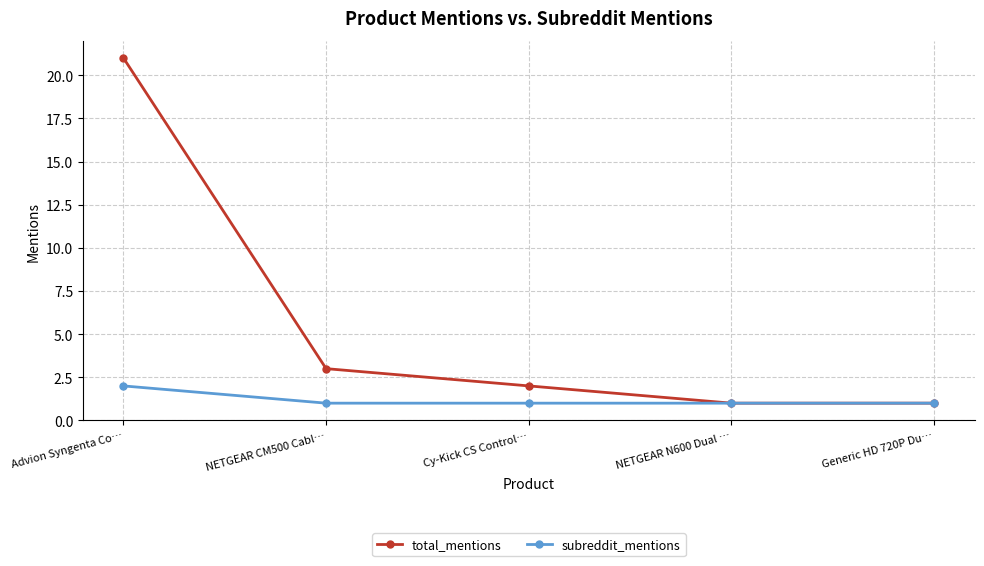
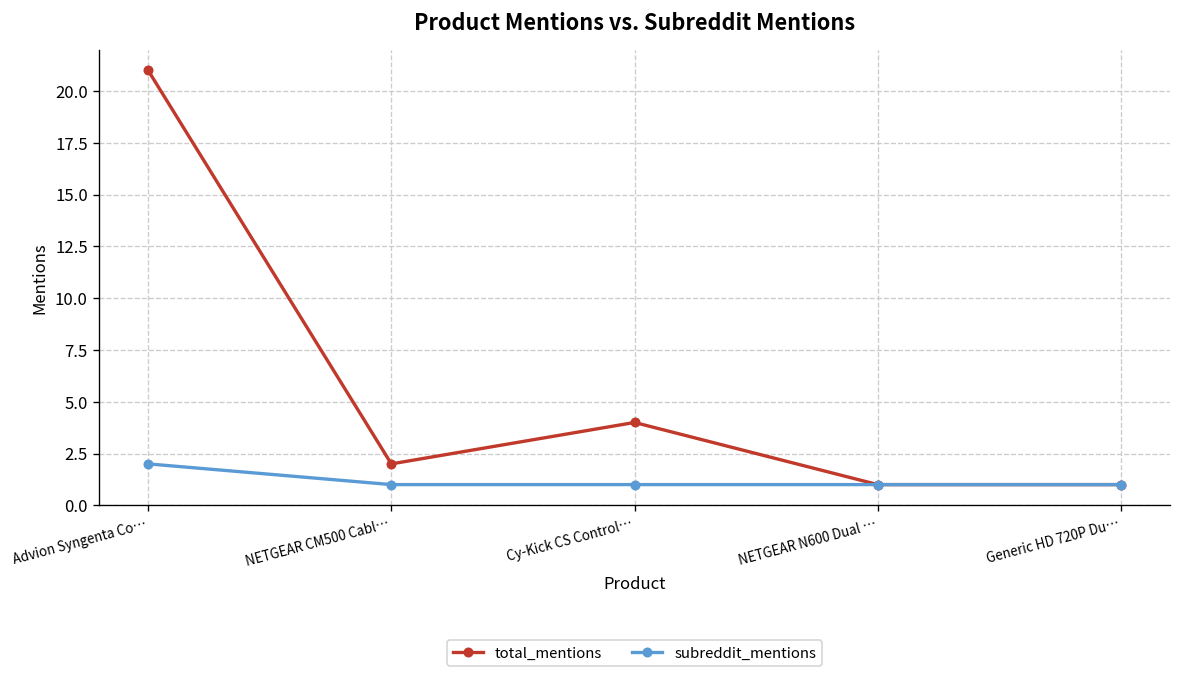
  {
    "total_mentions": {
      "Advion Syngenta Co…": 21,
-     "NETGEAR CM500 Cabl…": 3,
-     "Cy-Kick CS Control…": 2
+     "NETGEAR CM500 Cabl…": 2,
+     "Cy-Kick CS Control…": 4
    },
    "subreddit_mentions": {
      "Advion Syngenta Co…": 2,
      "NETGEAR CM500 Cabl…": 1,
      "Cy-Kick CS Control…": 1
    }
  }
